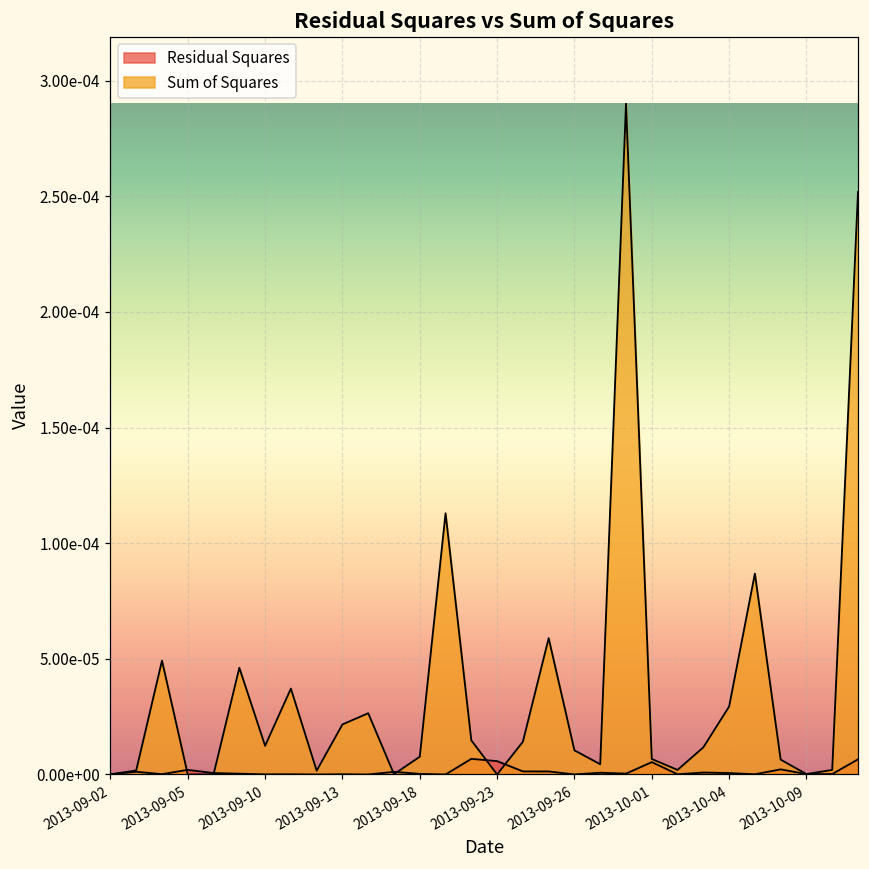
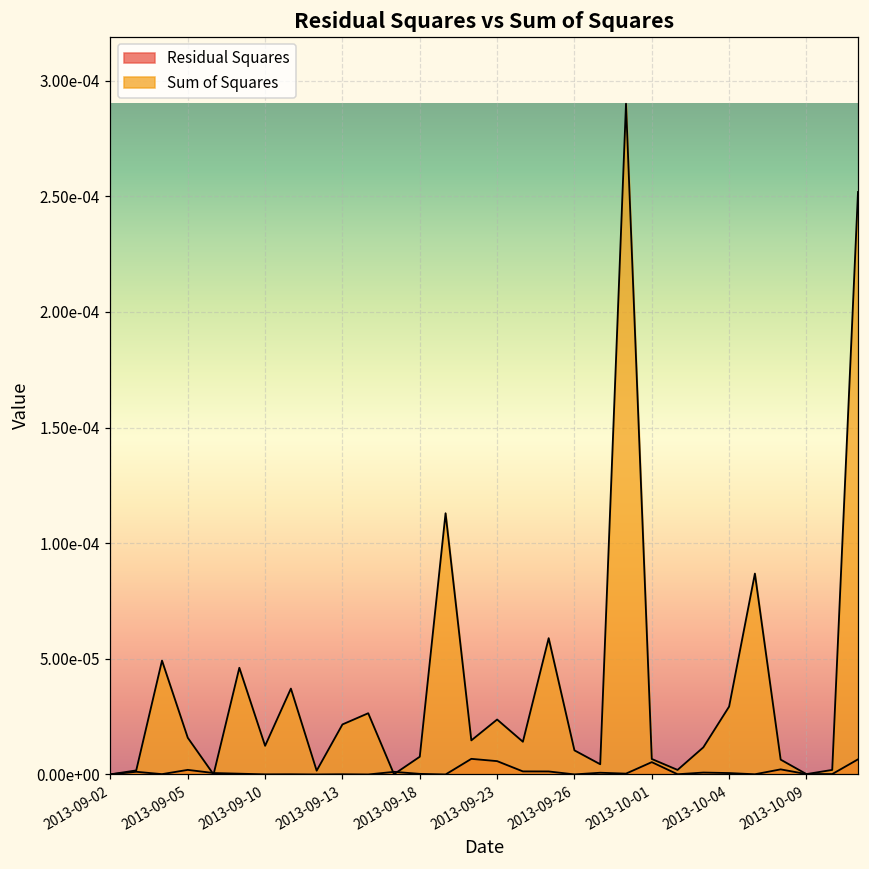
  {
    "Residual Squares": {
      "2013-09-05": 0.000002,
      "2013-09-10": 0.00000,
      "2013-09-13": 0.00000,
      "2013-09-18": 0.00000,
      "2013-09-23": 0.000006,
      "2013-09-26": 0.00000,
      "2013-10-01": 0.000005,
      "2013-10-04": 0.00000
    },
    "Sum of Squares": {
-     "2013-09-05": 0.00000,
+     "2013-09-05": 0.00002,
      "2013-09-10": 0.000012,
      "2013-09-13": 0.000022,
      "2013-09-18": 0.000008,
-     "2013-09-23": 0.00000,
+     "2013-09-23": 0.00002,
      "2013-09-26": 0.00001,
      "2013-10-01": 0.000007,
      "2013-10-04": 0.00003
    }
  }
